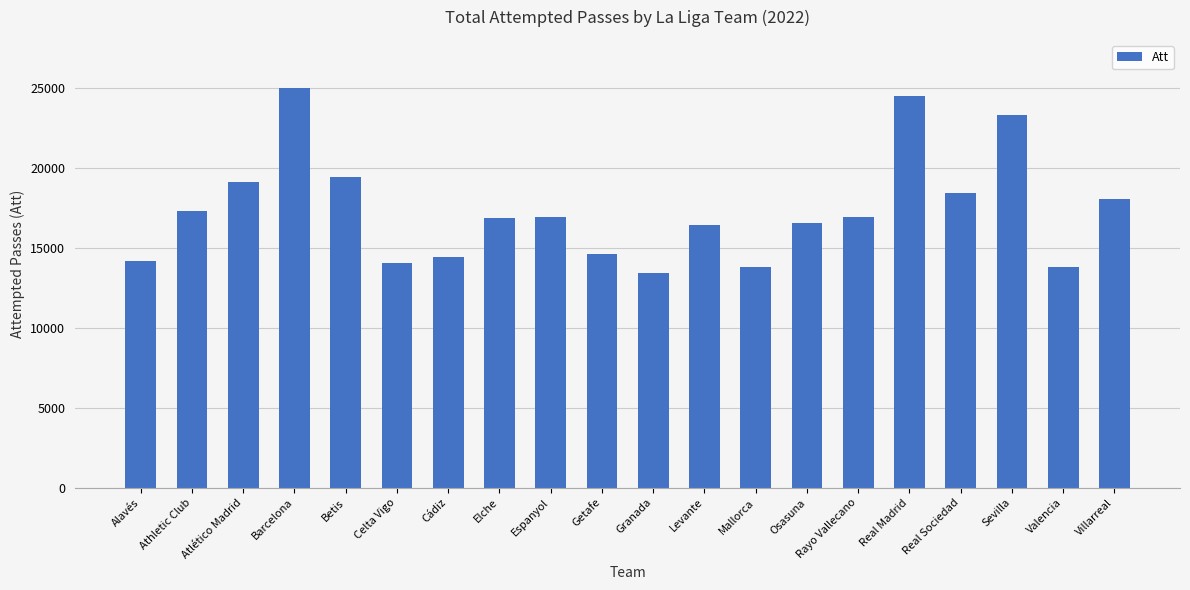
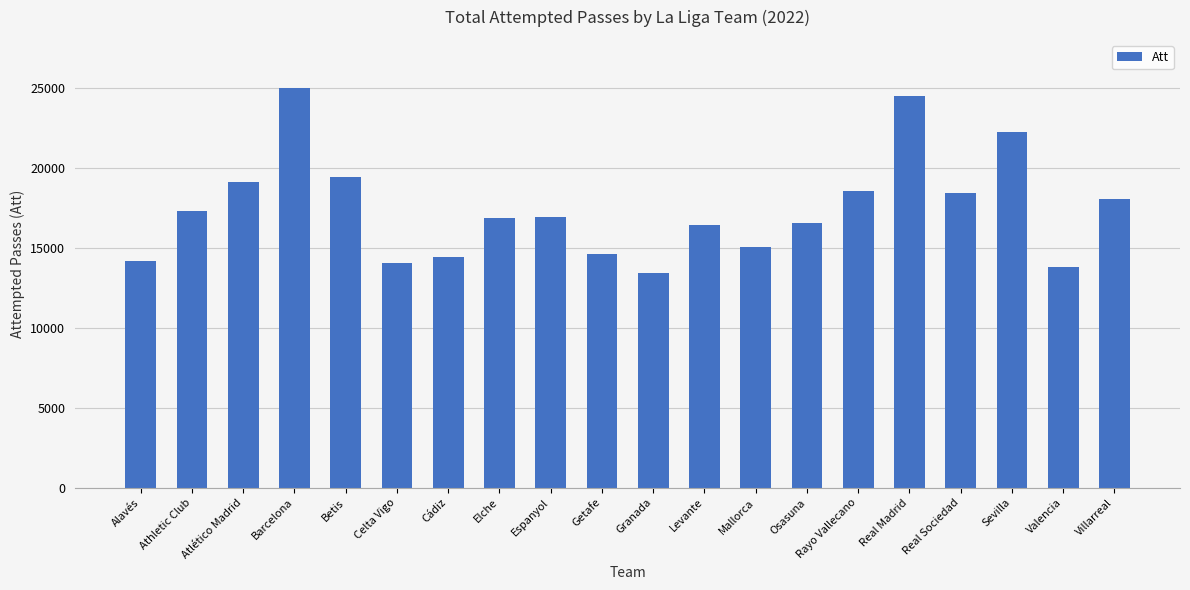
  {
    "Alavés": 14200,
    "Athletic Club": 17300,
    "Atlético Madrid": 19100,
    "Barcelona": 25000,
    "Betis": 19400,
    "Celta Vigo": 14000,
    "Cádiz": 14400,
    "Elche": 16800,
    "Espanyol": 16900,
    "Getafe": 14600,
    "Granada": 13400,
    "Levante": 16400,
-   "Mallorca": 13800,
+   "Mallorca": 15000,
    "Osasuna": 16500,
-   "Rayo Vallecano": 16900,
+   "Rayo Vallecano": 18600,
    "Real Madrid": 24500,
    "Real Sociedad": 18400,
-   "Sevilla": 23300,
+   "Sevilla": 22200,
    "Valencia": 13800,
    "Villarreal": 18100
  }
